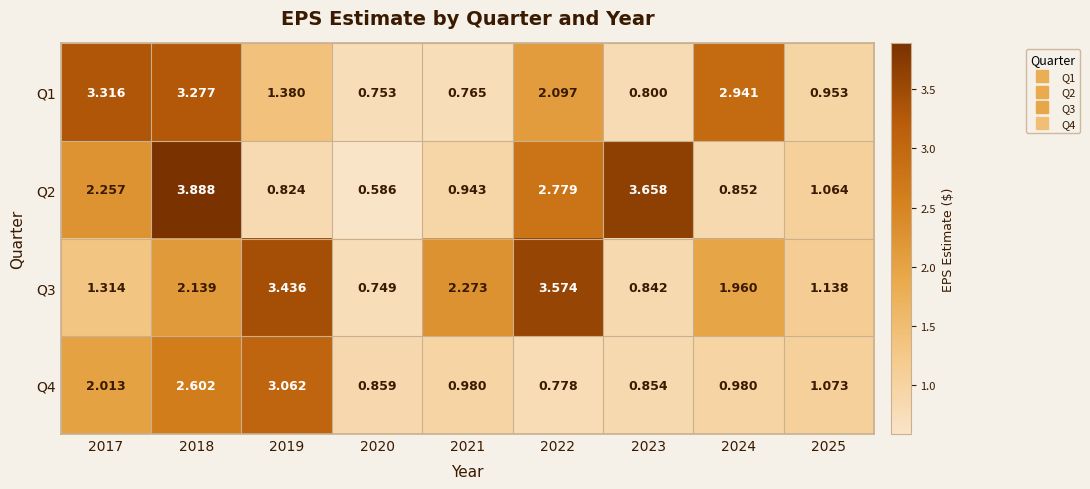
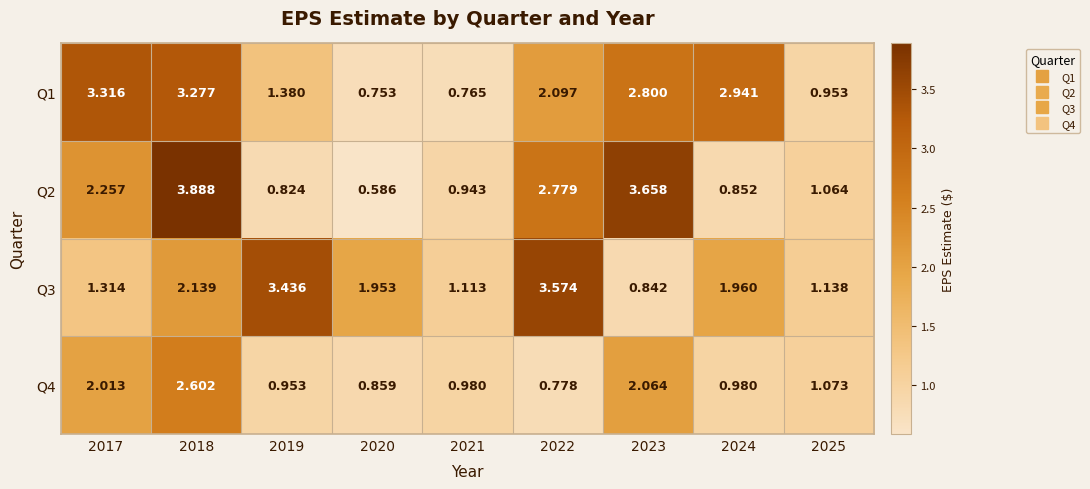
  {
    "Q1": {
      "2017": 3.316,
      "2018": 3.277,
      "2019": 1.380,
      "2020": 0.753,
      "2021": 0.765,
      "2022": 2.097,
-     "2023": 0.800,
+     "2023": 2.800,
      "2024": 2.941,
      "2025": 0.953
    },
    "Q2": {
      "2017": 2.257,
      "2018": 3.888,
      "2019": 0.824,
      "2020": 0.586,
      "2021": 0.943,
      "2022": 2.779,
      "2023": 3.658,
      "2024": 0.852,
      "2025": 1.064
    },
    "Q3": {
      "2017": 1.314,
      "2018": 2.139,
      "2019": 3.436,
-     "2020": 0.749,
-     "2021": 2.273,
+     "2020": 1.953,
+     "2021": 1.113,
      "2022": 3.574,
      "2023": 0.842,
      "2024": 1.960,
      "2025": 1.138
    },
    "Q4": {
      "2017": 2.013,
      "2018": 2.602,
-     "2019": 3.062,
+     "2019": 0.953,
      "2020": 0.859,
      "2021": 0.980,
      "2022": 0.778,
-     "2023": 0.854,
+     "2023": 2.064,
      "2024": 0.980,
      "2025": 1.073
    }
  }
